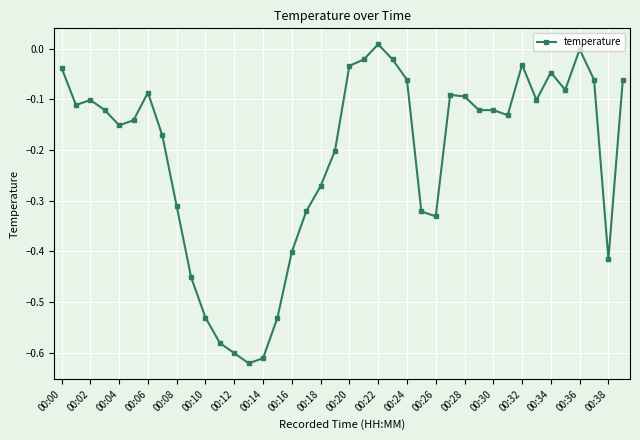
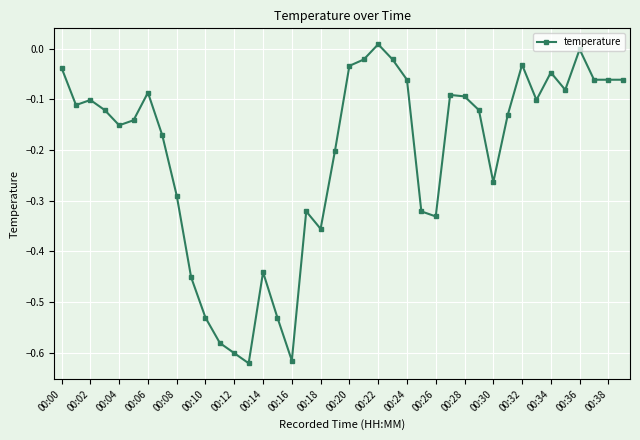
  {
    "00:00": -0.04,
    "00:02": -0.10,
    "00:04": -0.15,
    "00:06": -0.09,
-   "00:08": -0.31,
+   "00:08": -0.29,
    "00:10": -0.53,
    "00:12": -0.60,
-   "00:14": -0.61,
-   "00:16": -0.40,
-   "00:18": -0.27,
+   "00:14": -0.44,
+   "00:16": -0.62,
+   "00:18": -0.36,
    "00:20": -0.03,
    "00:22": 0.01,
    "00:24": -0.06,
    "00:26": -0.33,
    "00:28": -0.09,
-   "00:30": -0.12,
+   "00:30": -0.26,
    "00:32": -0.03,
    "00:34": -0.05,
-   "00:38": -0.42
+   "00:38": -0.06
  }
